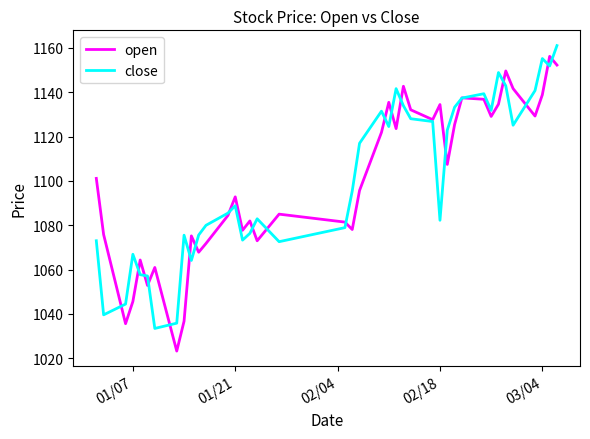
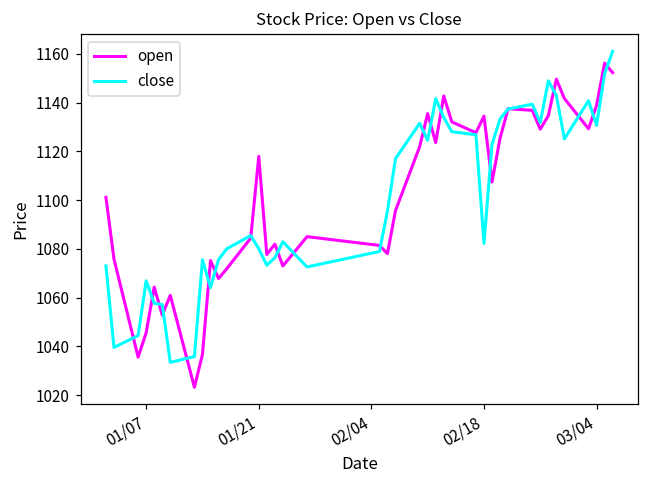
  {
    "open": {
      "01/07": 1046,
-     "01/21": 1093,
+     "01/21": 1118,
      "02/18": 1134,
      "03/04": 1139
    },
    "close": {
      "01/07": 1067,
-     "01/21": 1089,
+     "01/21": 1080,
      "02/18": 1082,
-     "03/04": 1155
+     "03/04": 1131
    }
  }
